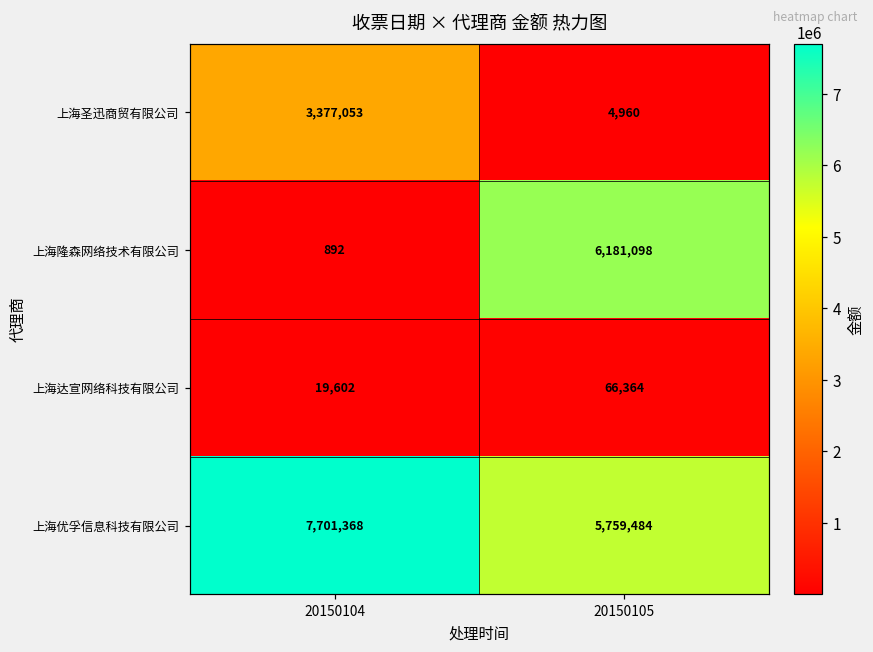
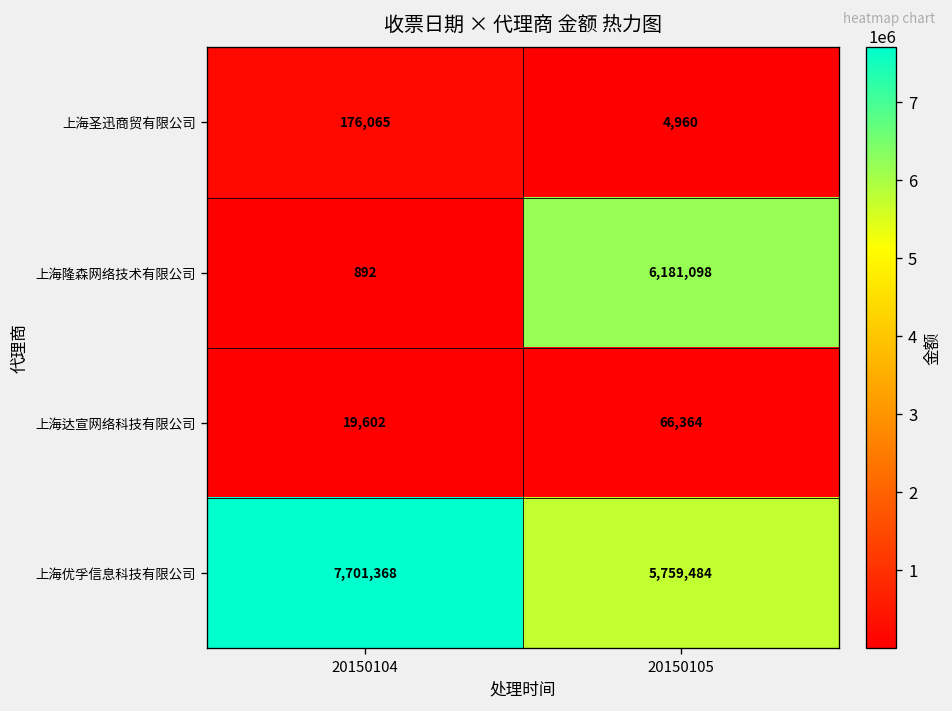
  {
    "上海圣迅商贸有限公司": {
-     "20150104": "3,377,053",
+     "20150104": "176,065",
      "20150105": "4,960"
    },
    "上海隆森网络技术有限公司": {
      "20150104": "892",
      "20150105": "6,181,098"
    },
    "上海达宣网络科技有限公司": {
      "20150104": "19,602",
      "20150105": "66,364"
    },
    "上海优孚信息科技有限公司": {
      "20150104": "7,701,368",
      "20150105": "5,759,484"
    }
  }
